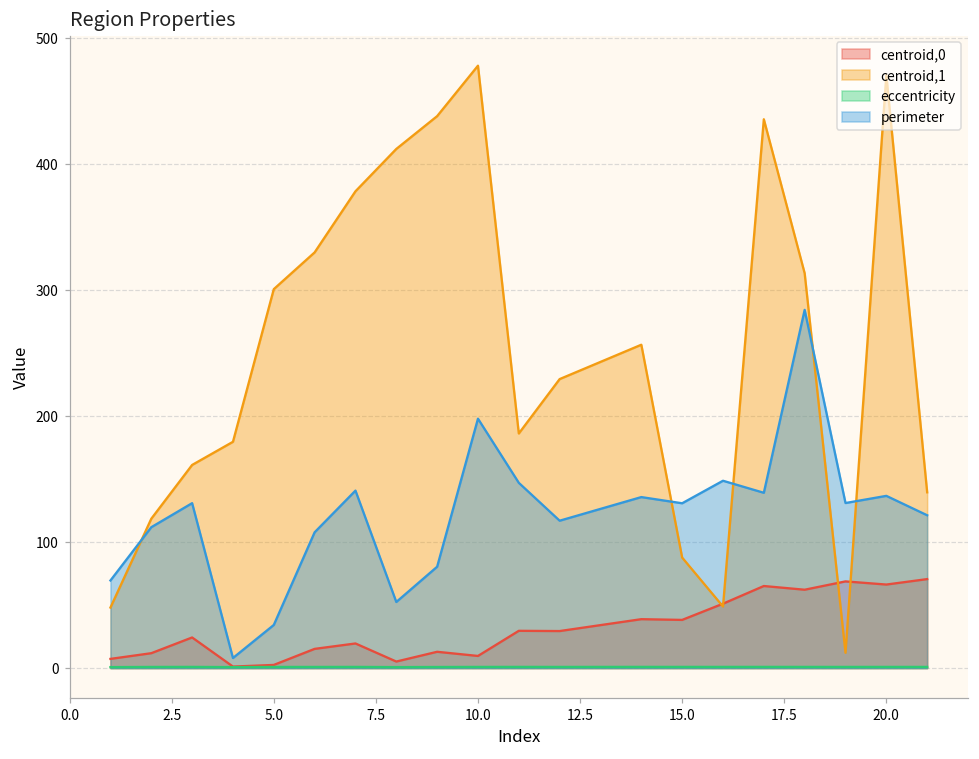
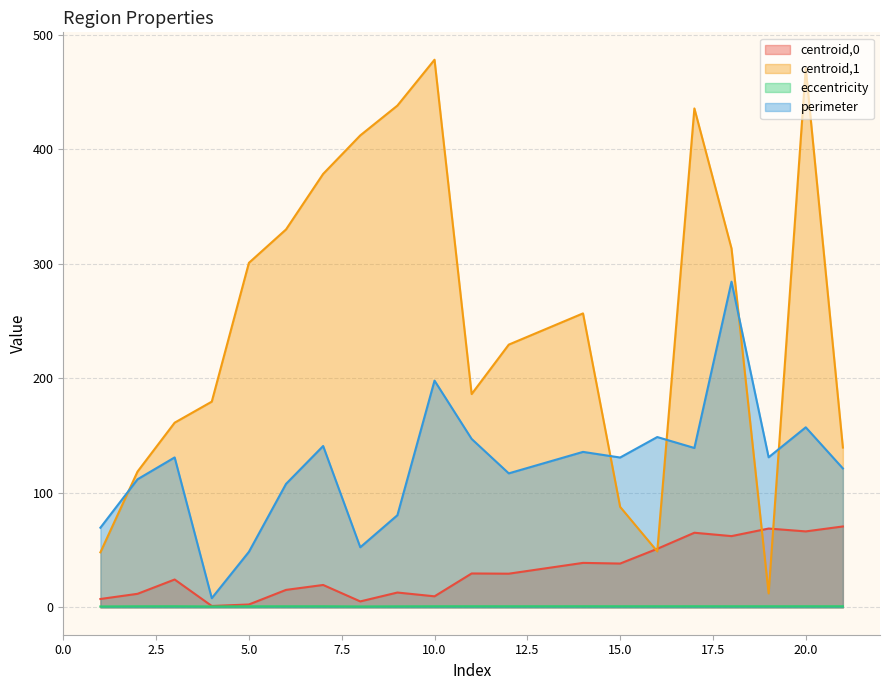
  {
    "eccentricity": {
      "10.0": 1,
      "15.0": 1,
      "20.0": 1
    },
    "perimeter": {
-     "5.0": 34,
+     "5.0": 48,
      "10.0": 198,
      "15.0": 131,
-     "20.0": 137
+     "20.0": 157
    }
  }
